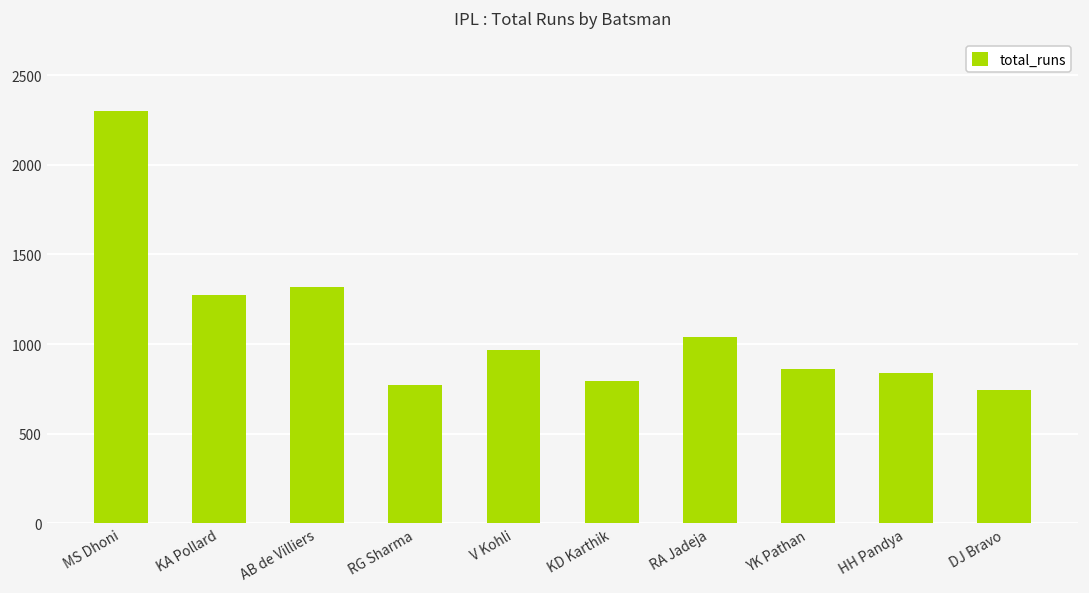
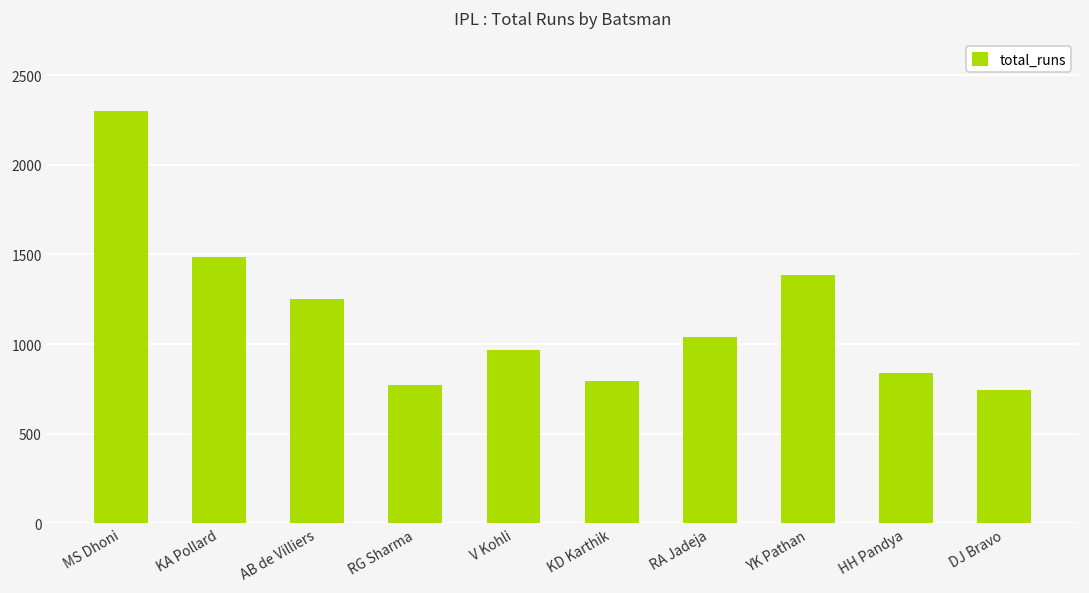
  {
    "MS Dhoni": 2300,
-   "KA Pollard": 1270,
-   "AB de Villiers": 1320,
+   "KA Pollard": 1490,
+   "AB de Villiers": 1250,
    "RG Sharma": 770,
    "V Kohli": 970,
    "KD Karthik": 800,
    "RA Jadeja": 1040,
-   "YK Pathan": 860,
+   "YK Pathan": 1390,
    "HH Pandya": 840,
    "DJ Bravo": 740
  }
